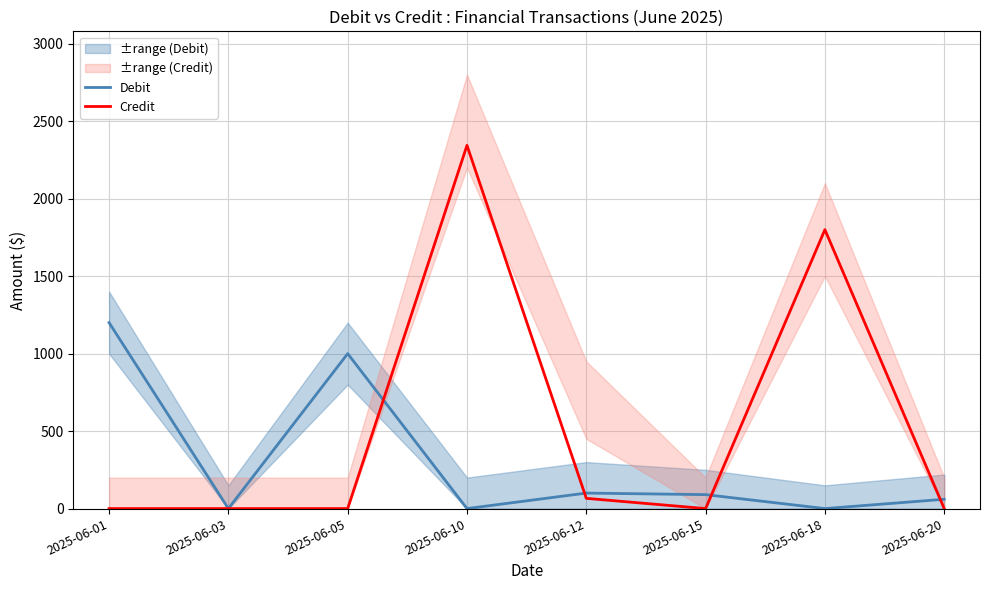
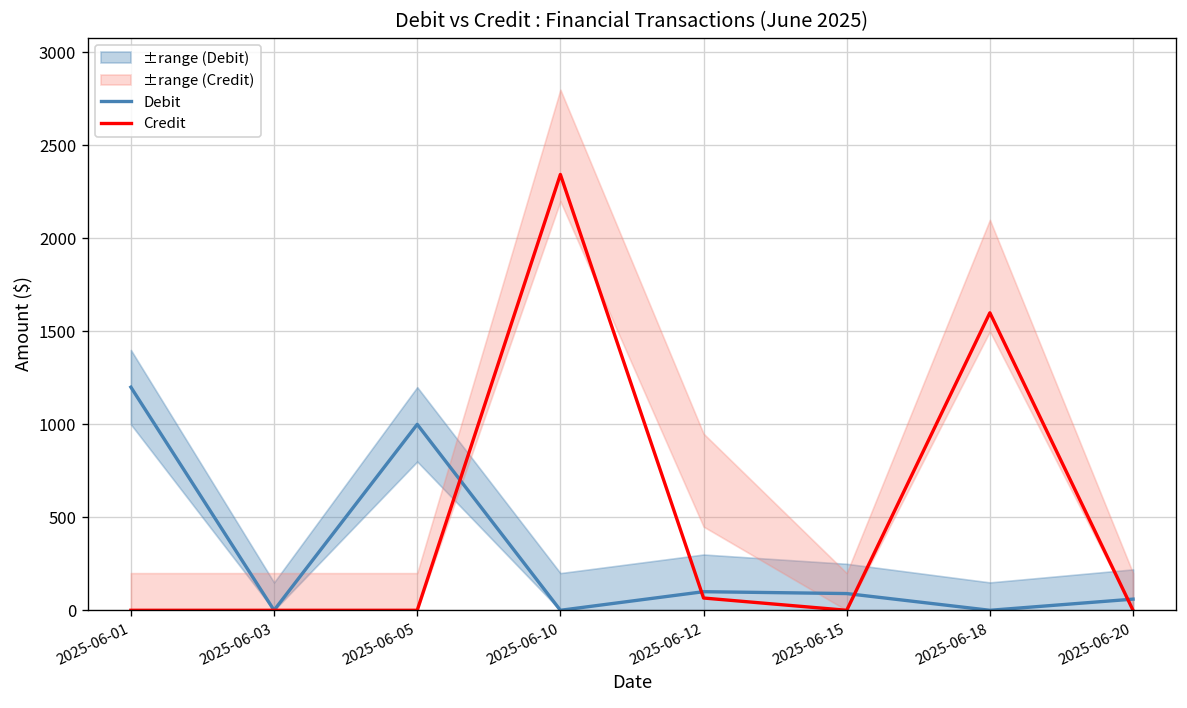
  {
    "Credit": {
      "2025-06-01": 0,
      "2025-06-05": 0,
      "2025-06-10": 2340,
      "2025-06-12": 70,
      "2025-06-15": 0,
-     "2025-06-18": 1800,
+     "2025-06-18": 1600,
      "2025-06-20": 0
    }
  }
